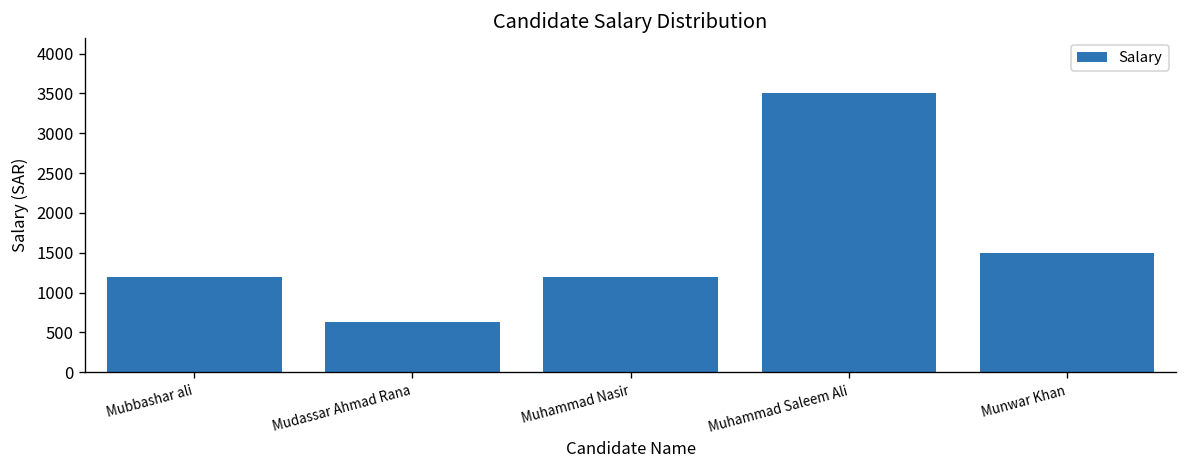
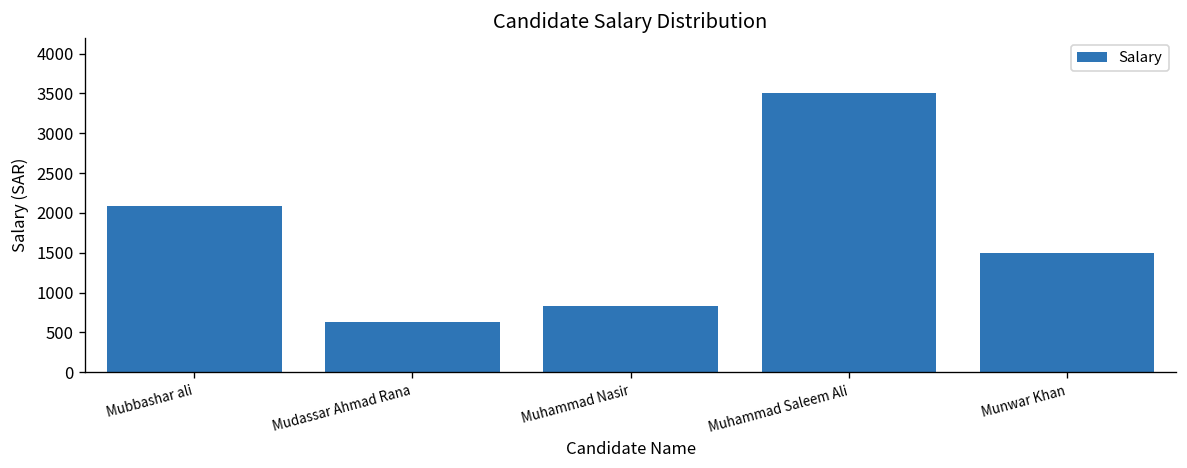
  {
-   "Mubbashar ali": 1200,
+   "Mubbashar ali": 2100,
    "Mudassar Ahmad Rana": 600,
-   "Muhammad Nasir": 1200,
+   "Muhammad Nasir": 800,
    "Muhammad Saleem Ali": 3500,
    "Munwar Khan": 1500
  }
